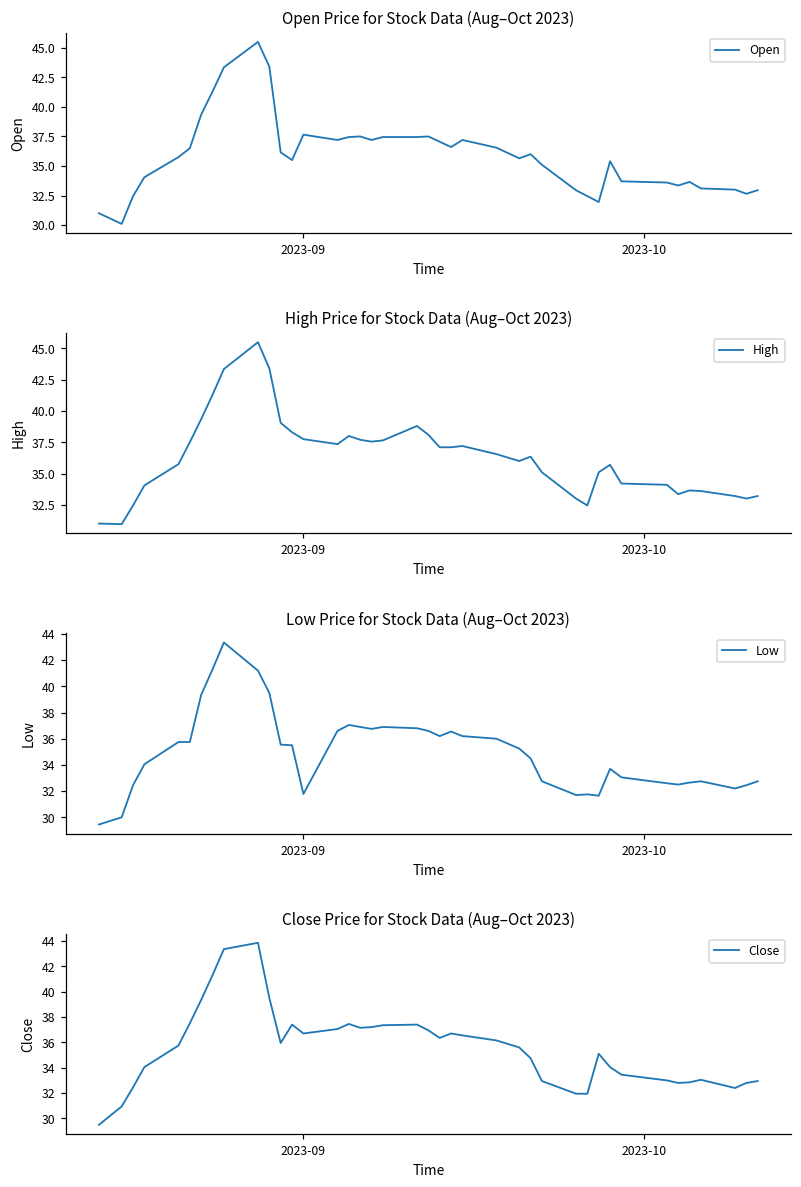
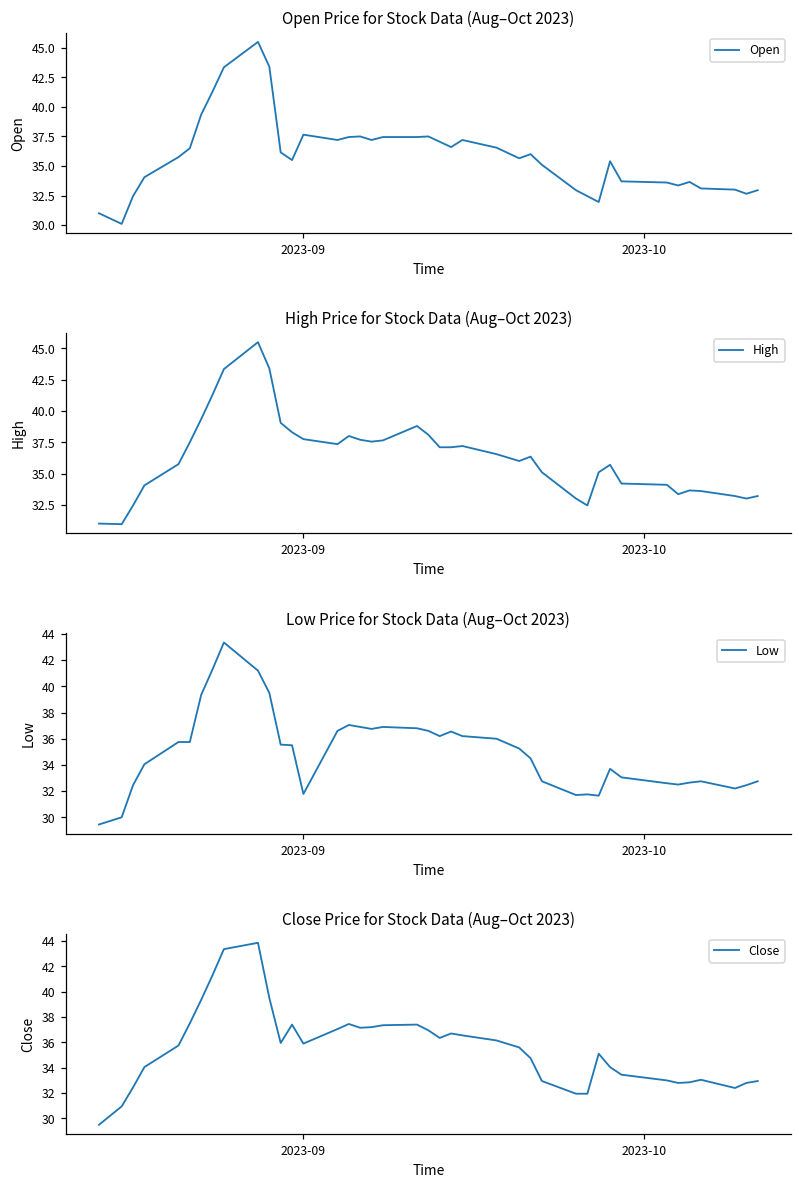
  {
    "Open Price for Stock Data (Aug–Oct 2023)": {
      "2023-09": 37.7
    },
    "High Price for Stock Data (Aug–Oct 2023)": {
      "2023-09": 37.8
    },
    "Low Price for Stock Data (Aug–Oct 2023)": {
      "2023-09": 31.8
    },
    "Close Price for Stock Data (Aug–Oct 2023)": {
-     "2023-09": 36.7
+     "2023-09": 35.9
    }
  }
